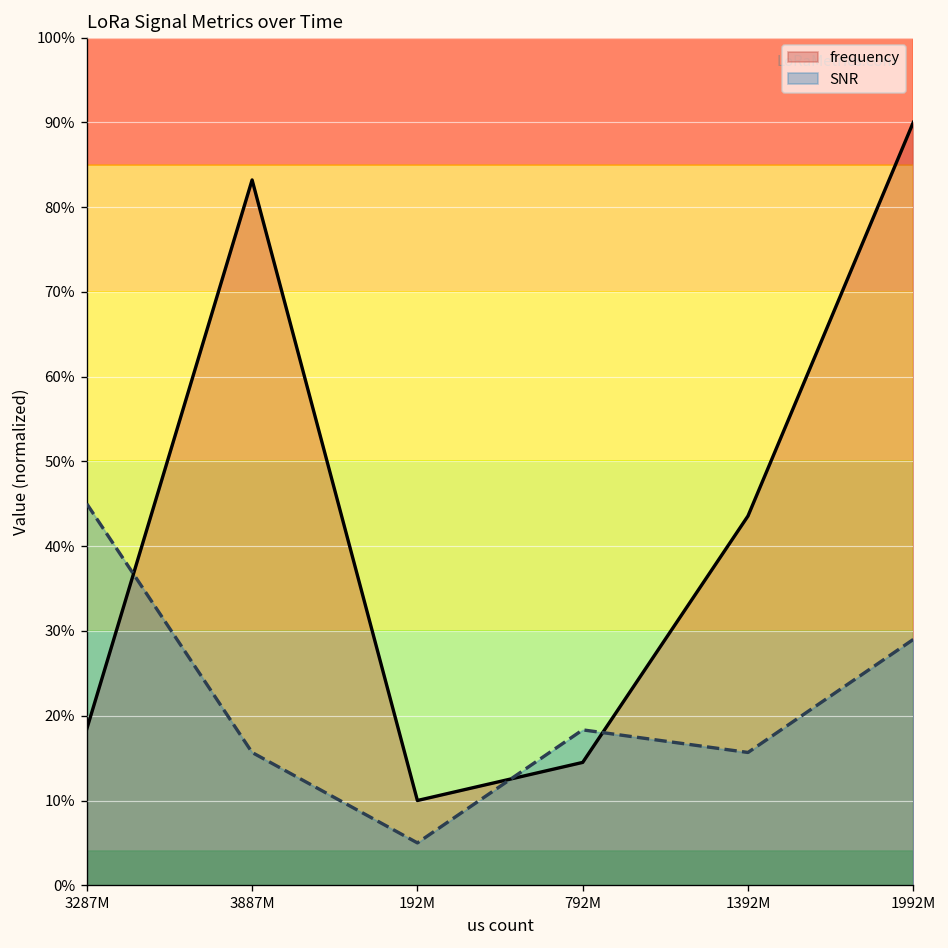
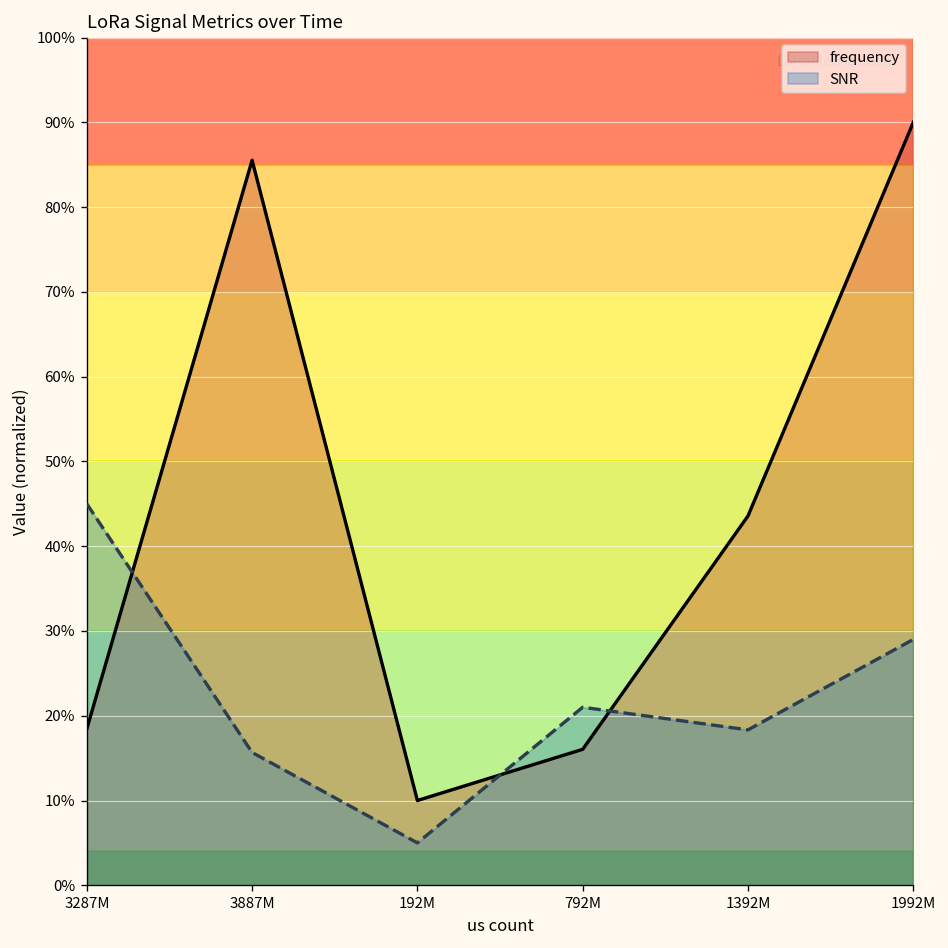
  {
    "frequency": {
      "3287M": "18%",
-     "3887M": "83%",
+     "3887M": "86%",
      "192M": "10%",
-     "792M": "14%",
+     "792M": "16%",
      "1392M": "44%",
      "1992M": "90%"
    },
    "SNR": {
      "3287M": "45%",
      "3887M": "16%",
      "192M": "5%",
-     "792M": "18%",
-     "1392M": "16%",
+     "792M": "21%",
+     "1392M": "18%",
      "1992M": "29%"
    }
  }
